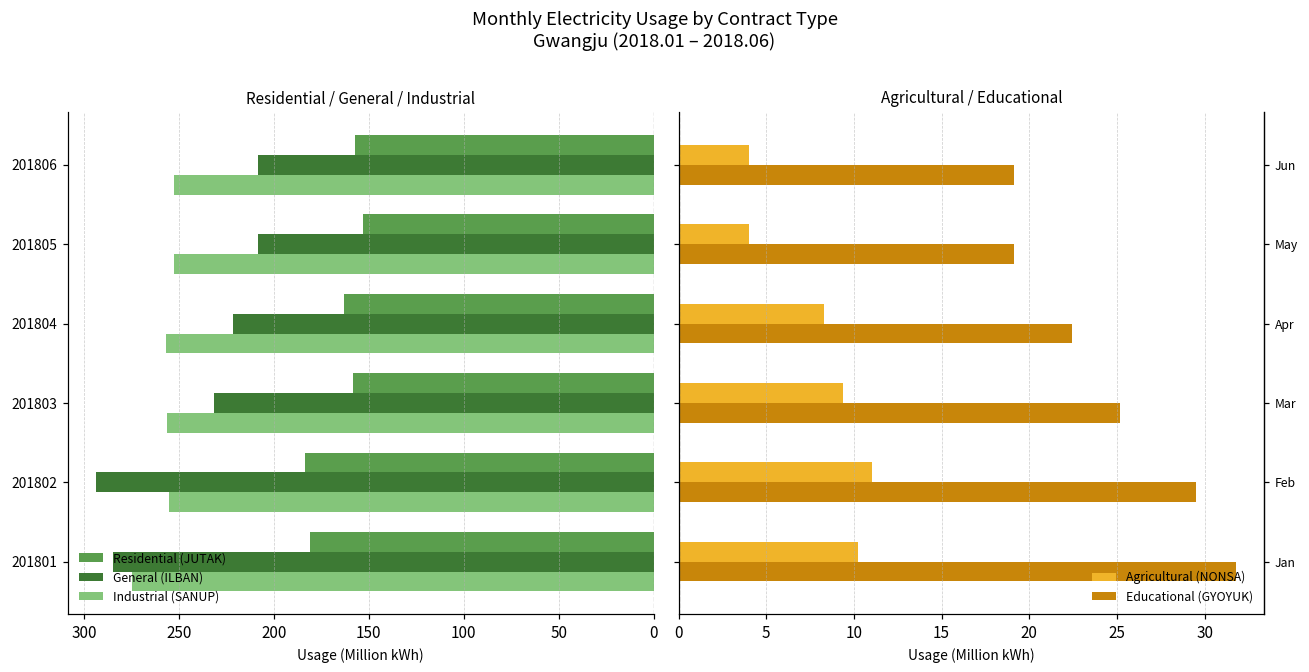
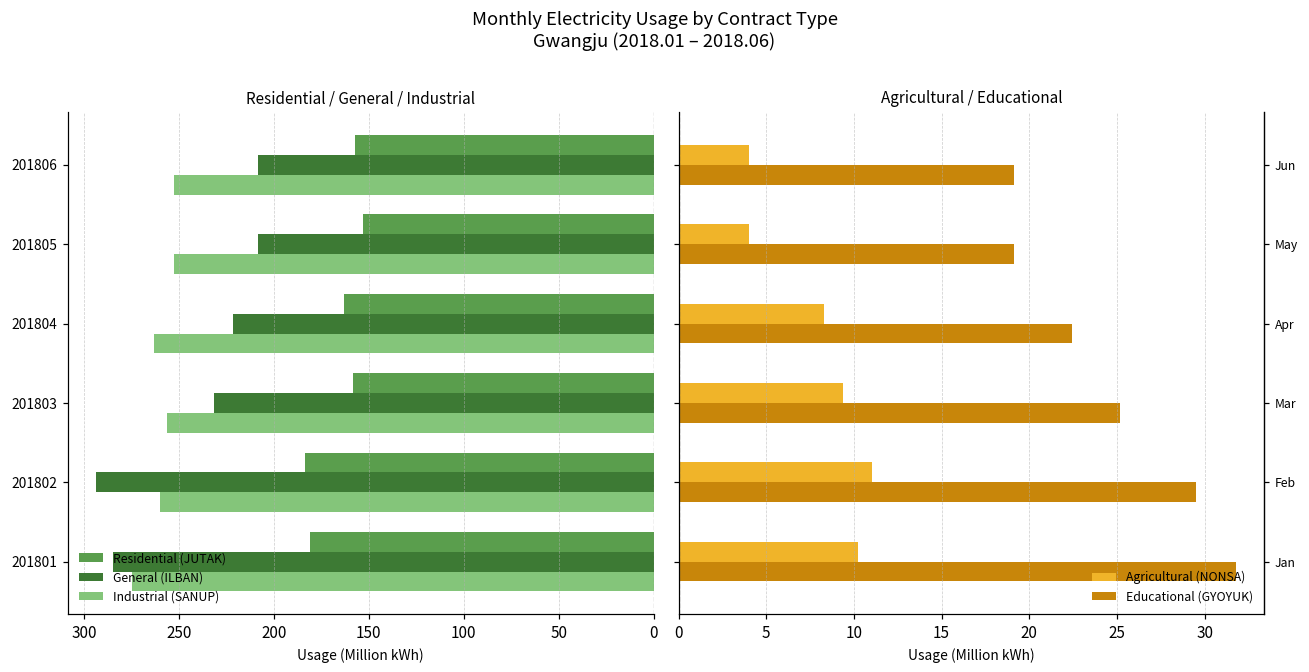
  {
    "Residential / General / Industrial": {
      "Industrial (SANUP)": {
        "201806": 253,
        "201805": 253,
-       "201804": 257,
+       "201804": 263,
        "201803": 256,
-       "201802": 255,
+       "201802": 260,
        "201801": 275
      }
    },
    "Agricultural / Educational": {
      "Agricultural (NONSA)": {
        "Jun": 4.0,
        "May": 4.0,
        "Apr": 8.3,
        "Mar": 9.4,
        "Feb": 11.0,
        "Jan": 10.2
      },
      "Educational (GYOYUK)": {
        "Jun": 19.1,
        "May": 19.1,
        "Apr": 22.4,
        "Mar": 25.2,
        "Feb": 29.5,
        "Jan": 31.8
      }
    }
  }
